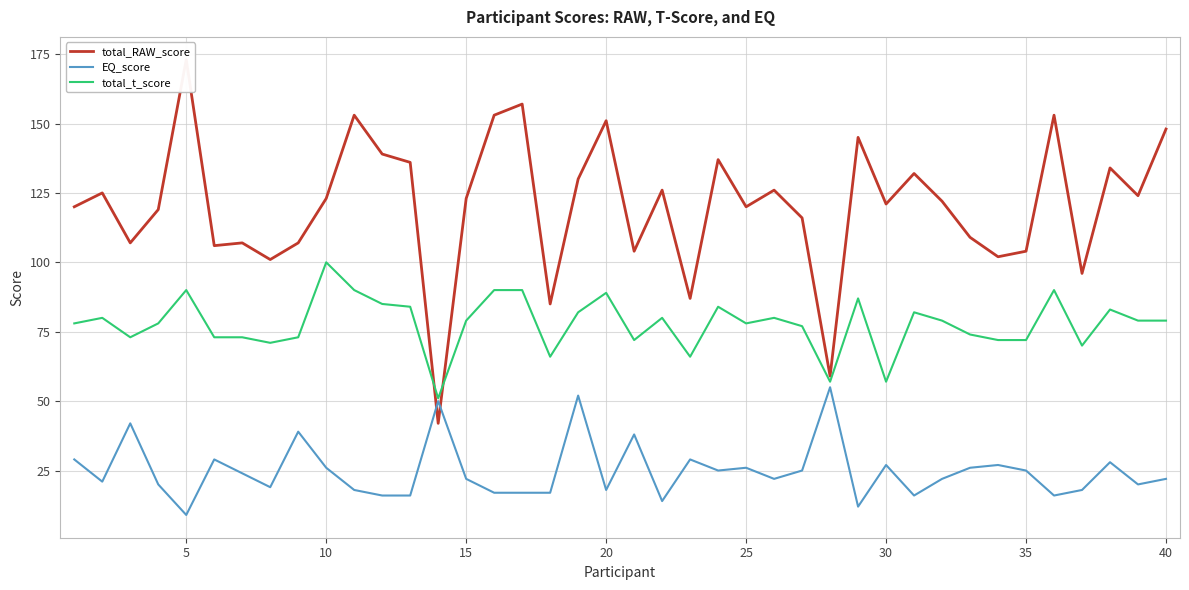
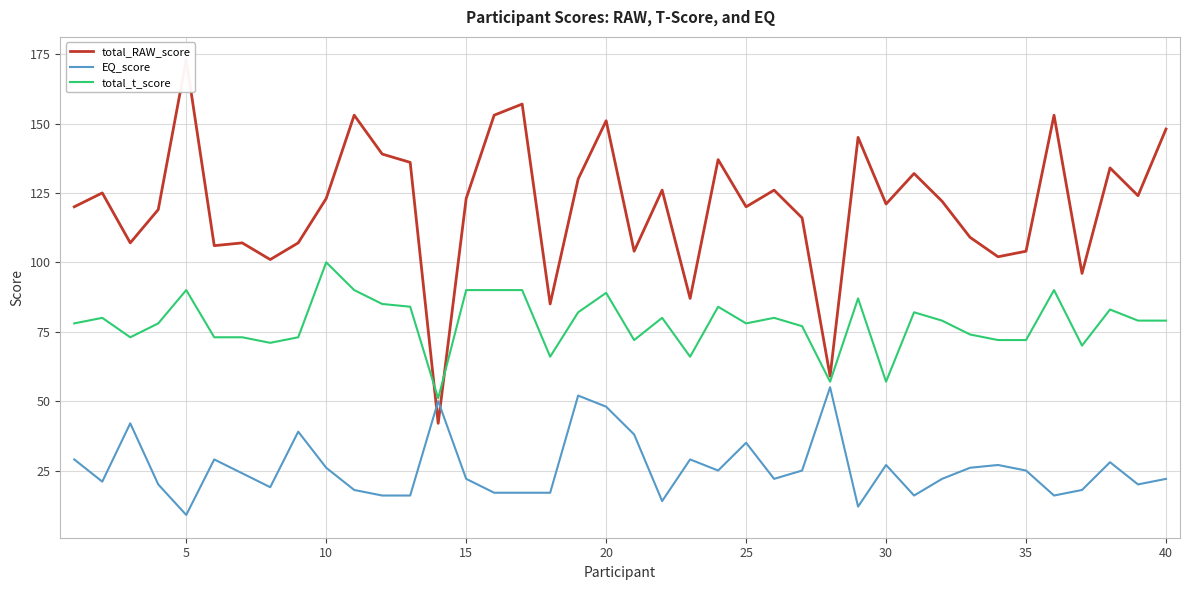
  {
    "total_RAW_score": {
      "10": 123,
      "15": 123,
      "20": 151,
      "25": 120,
      "30": 121,
      "35": 104,
      "40": 148
    },
    "EQ_score": {
      "5": 9,
      "10": 26,
      "15": 22,
-     "20": 18,
-     "25": 26,
+     "20": 48,
+     "25": 35,
      "30": 27,
      "35": 25,
      "40": 22
    },
    "total_t_score": {
      "5": 90,
      "10": 100,
-     "15": 79,
+     "15": 90,
      "20": 89,
      "25": 78,
      "30": 57,
      "35": 72,
      "40": 79
    }
  }
